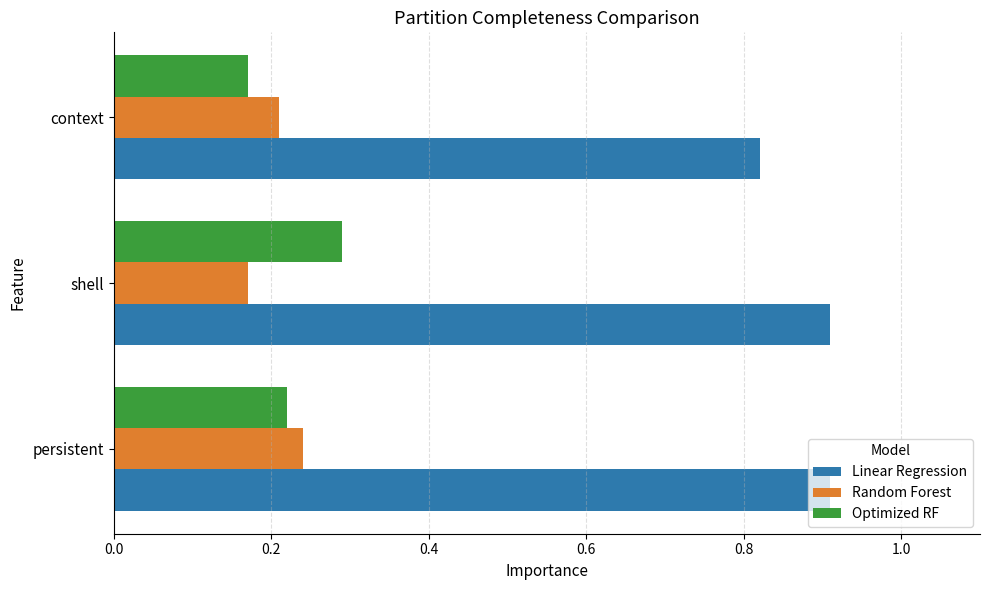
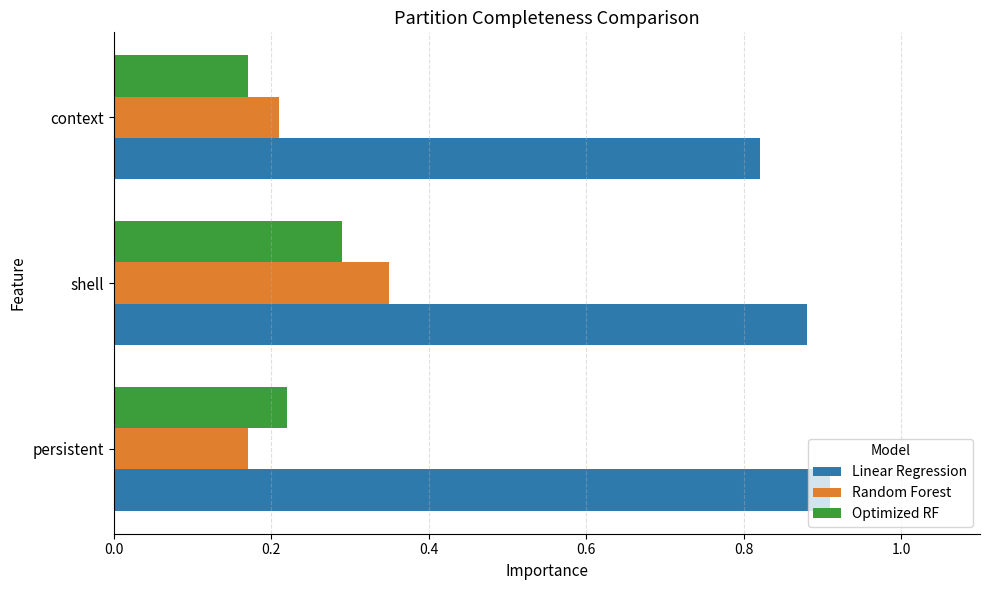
  {
    "Linear Regression": {
      "context": 0.82,
-     "shell": 0.91
+     "shell": 0.88
    },
    "Random Forest": {
      "context": 0.21,
-     "shell": 0.17,
-     "persistent": 0.24
+     "shell": 0.35,
+     "persistent": 0.17
    },
    "Optimized RF": {
      "context": 0.17,
      "shell": 0.29,
      "persistent": 0.22
    }
  }
